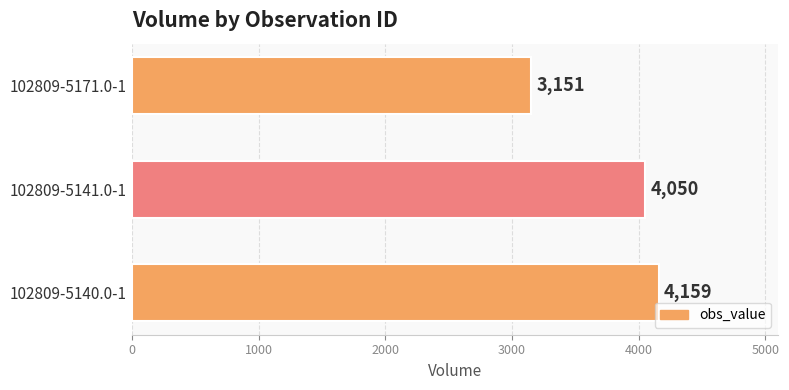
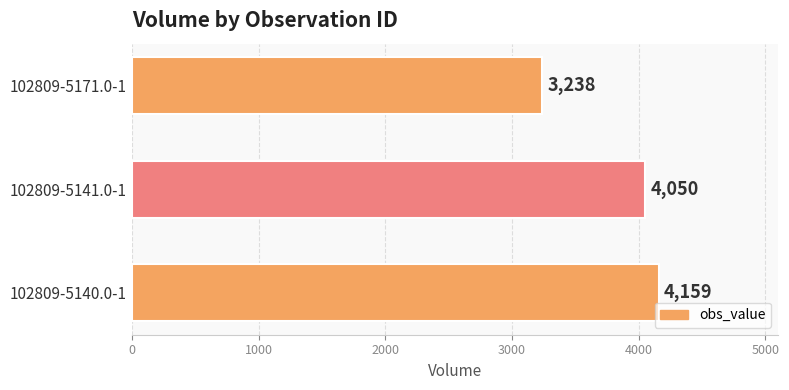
  {
-   "102809-5171.0-1": "3,151",
+   "102809-5171.0-1": "3,238",
    "102809-5141.0-1": "4,050",
    "102809-5140.0-1": "4,159"
  }
